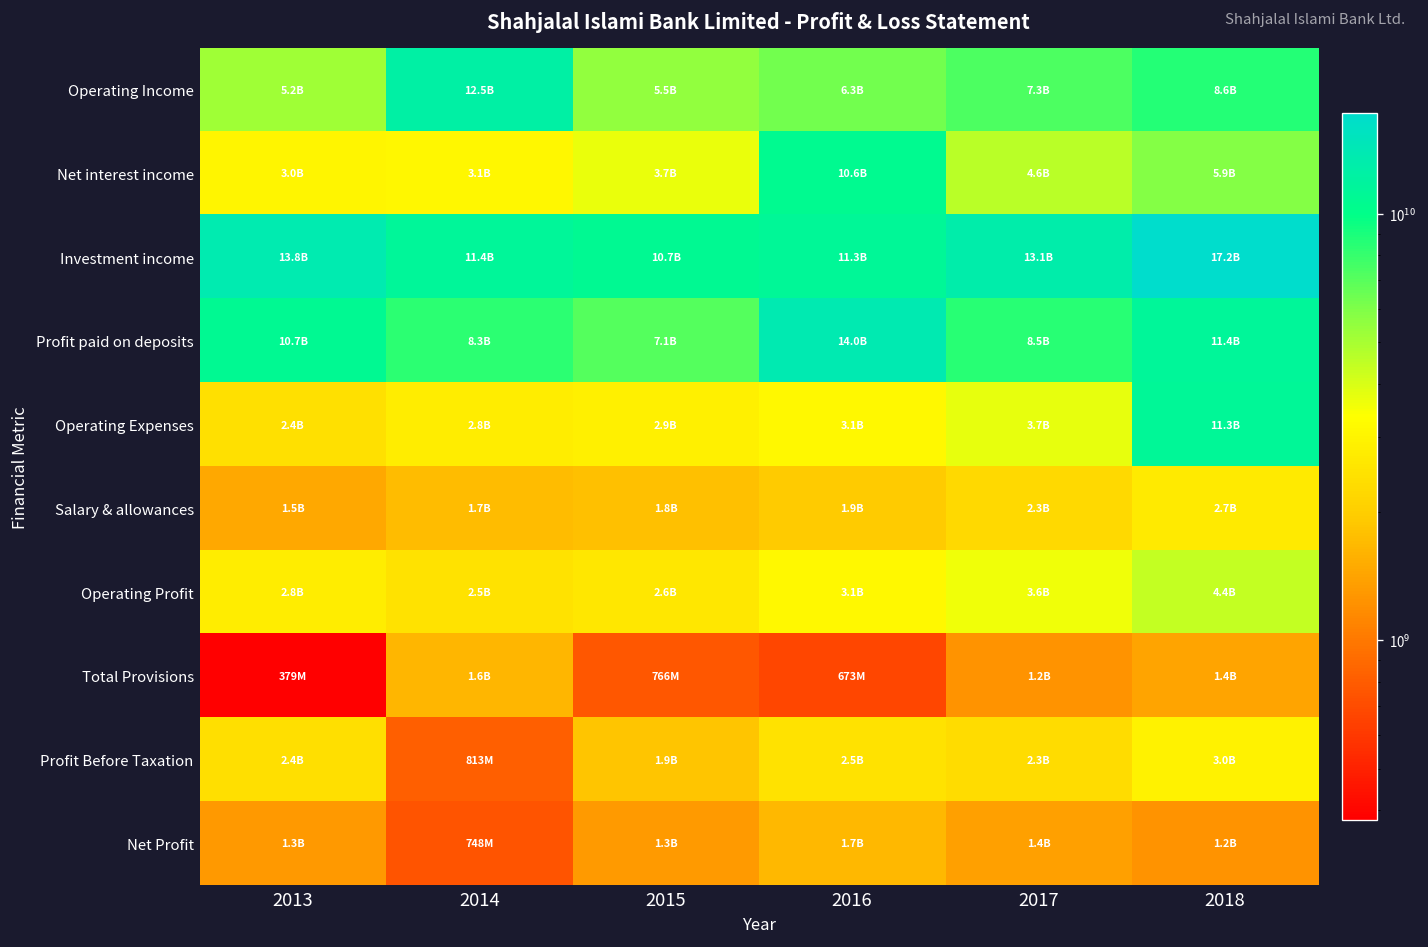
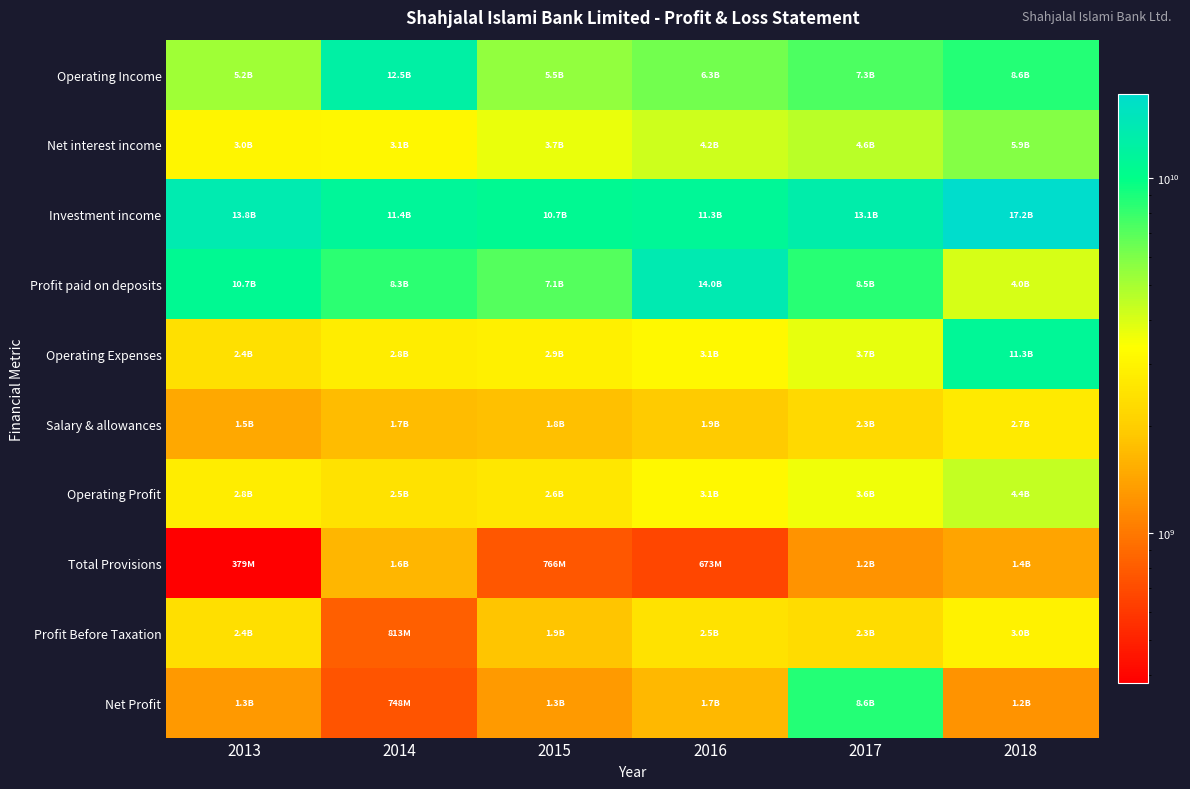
  {
    "Operating Income": {
      "2013": "5.2B",
      "2014": "12.5B",
      "2015": "5.5B",
      "2016": "6.3B",
      "2017": "7.3B",
      "2018": "8.6B"
    },
    "Net interest income": {
      "2013": "3.0B",
      "2014": "3.1B",
      "2015": "3.7B",
-     "2016": "10.6B",
+     "2016": "4.2B",
      "2017": "4.6B",
      "2018": "5.9B"
    },
    "Investment income": {
      "2013": "13.8B",
      "2014": "11.4B",
      "2015": "10.7B",
      "2016": "11.3B",
      "2017": "13.1B",
      "2018": "17.2B"
    },
    "Profit paid on deposits": {
      "2013": "10.7B",
      "2014": "8.3B",
      "2015": "7.1B",
      "2016": "14.0B",
      "2017": "8.5B",
-     "2018": "11.4B"
+     "2018": "4.0B"
    },
    "Operating Expenses": {
      "2013": "2.4B",
      "2014": "2.8B",
      "2015": "2.9B",
      "2016": "3.1B",
      "2017": "3.7B",
      "2018": "11.3B"
    },
    "Salary & allowances": {
      "2013": "1.5B",
      "2014": "1.7B",
      "2015": "1.8B",
      "2016": "1.9B",
      "2017": "2.3B",
      "2018": "2.7B"
    },
    "Operating Profit": {
      "2013": "2.8B",
      "2014": "2.5B",
      "2015": "2.6B",
      "2016": "3.1B",
      "2017": "3.6B",
      "2018": "4.4B"
    },
    "Total Provisions": {
      "2013": "379M",
      "2014": "1.6B",
      "2015": "766M",
      "2016": "673M",
      "2017": "1.2B",
      "2018": "1.4B"
    },
    "Profit Before Taxation": {
      "2013": "2.4B",
      "2014": "813M",
      "2015": "1.9B",
      "2016": "2.5B",
      "2017": "2.3B",
      "2018": "3.0B"
    },
    "Net Profit": {
      "2013": "1.3B",
      "2014": "748M",
      "2015": "1.3B",
      "2016": "1.7B",
-     "2017": "1.4B",
+     "2017": "8.6B",
      "2018": "1.2B"
    }
  }
